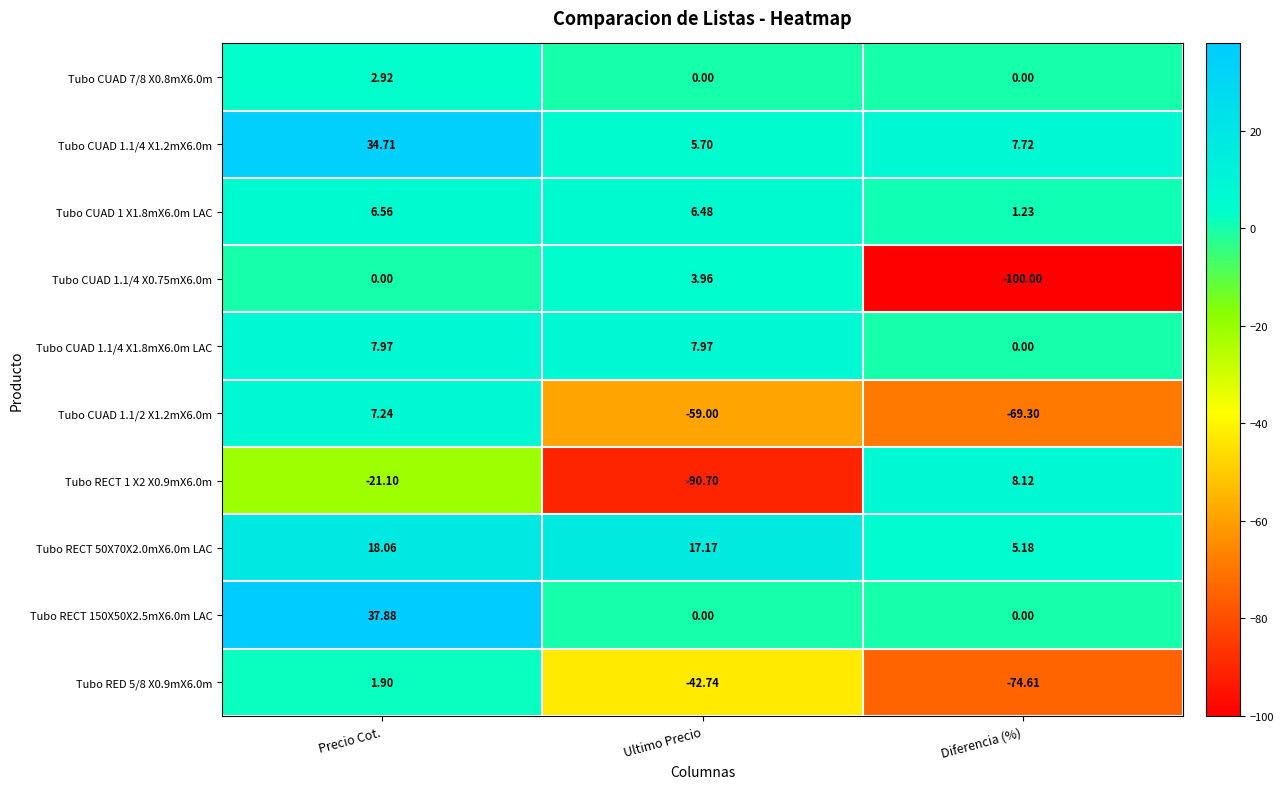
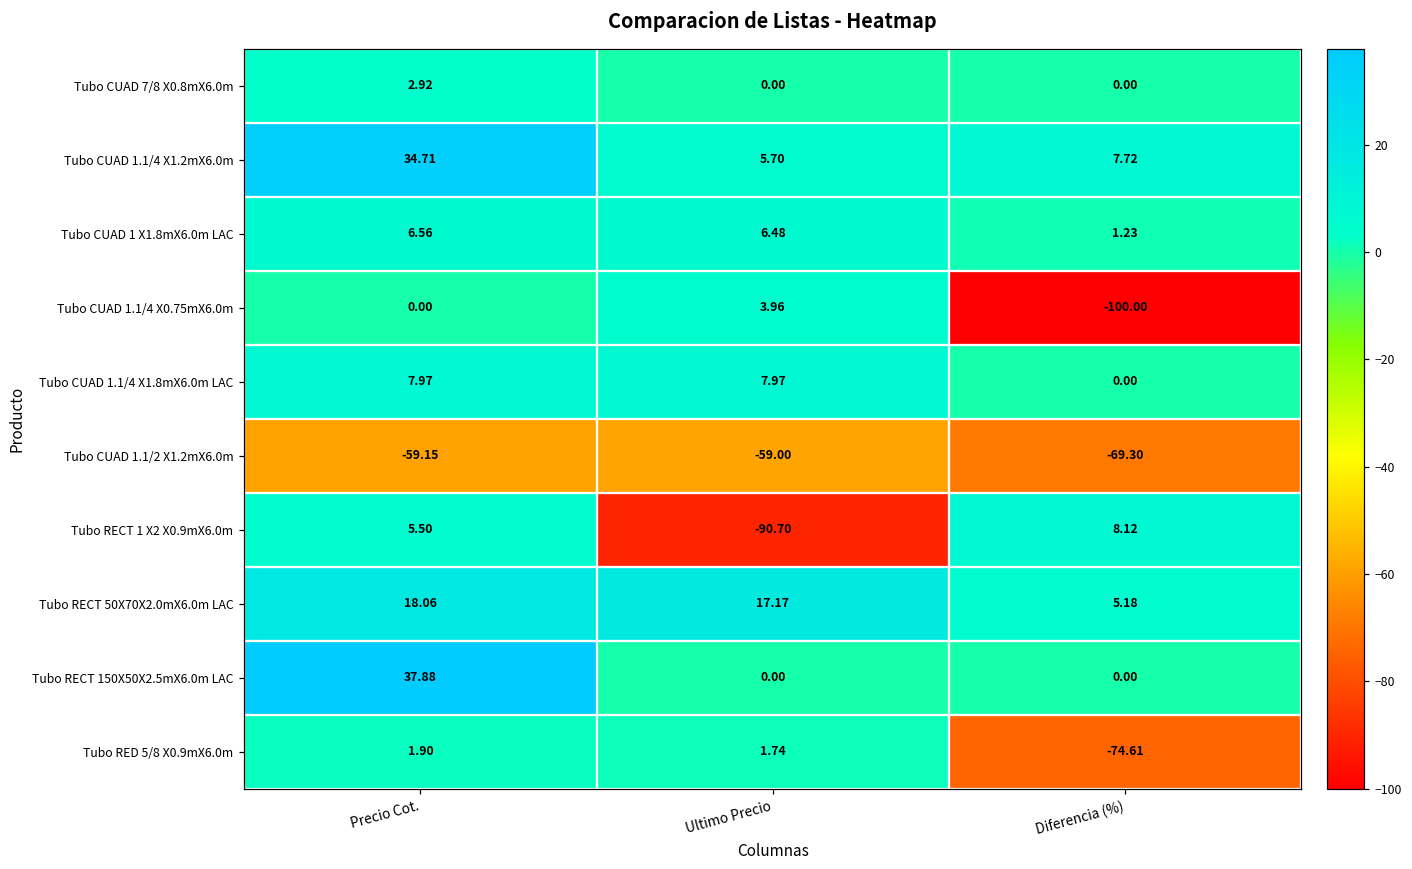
  {
    "Tubo CUAD 7/8 X0.8mX6.0m": {
      "Precio Cot.": 2.92,
      "Ultimo Precio": 0.00,
      "Diferencia (%)": 0.00
    },
    "Tubo CUAD 1.1/4 X1.2mX6.0m": {
      "Precio Cot.": 34.71,
      "Ultimo Precio": 5.70,
      "Diferencia (%)": 7.72
    },
    "Tubo CUAD 1 X1.8mX6.0m LAC": {
      "Precio Cot.": 6.56,
      "Ultimo Precio": 6.48,
      "Diferencia (%)": 1.23
    },
    "Tubo CUAD 1.1/4 X0.75mX6.0m": {
      "Precio Cot.": 0.00,
      "Ultimo Precio": 3.96,
      "Diferencia (%)": -100.00
    },
    "Tubo CUAD 1.1/4 X1.8mX6.0m LAC": {
      "Precio Cot.": 7.97,
      "Ultimo Precio": 7.97,
      "Diferencia (%)": 0.00
    },
    "Tubo CUAD 1.1/2 X1.2mX6.0m": {
-     "Precio Cot.": 7.24,
+     "Precio Cot.": -59.15,
      "Ultimo Precio": -59.00,
      "Diferencia (%)": -69.30
    },
    "Tubo RECT 1 X2 X0.9mX6.0m": {
-     "Precio Cot.": -21.10,
+     "Precio Cot.": 5.50,
      "Ultimo Precio": -90.70,
      "Diferencia (%)": 8.12
    },
    "Tubo RECT 50X70X2.0mX6.0m LAC": {
      "Precio Cot.": 18.06,
      "Ultimo Precio": 17.17,
      "Diferencia (%)": 5.18
    },
    "Tubo RECT 150X50X2.5mX6.0m LAC": {
      "Precio Cot.": 37.88,
      "Ultimo Precio": 0.00,
      "Diferencia (%)": 0.00
    },
    "Tubo RED 5/8 X0.9mX6.0m": {
      "Precio Cot.": 1.90,
-     "Ultimo Precio": -42.74,
+     "Ultimo Precio": 1.74,
      "Diferencia (%)": -74.61
    }
  }
